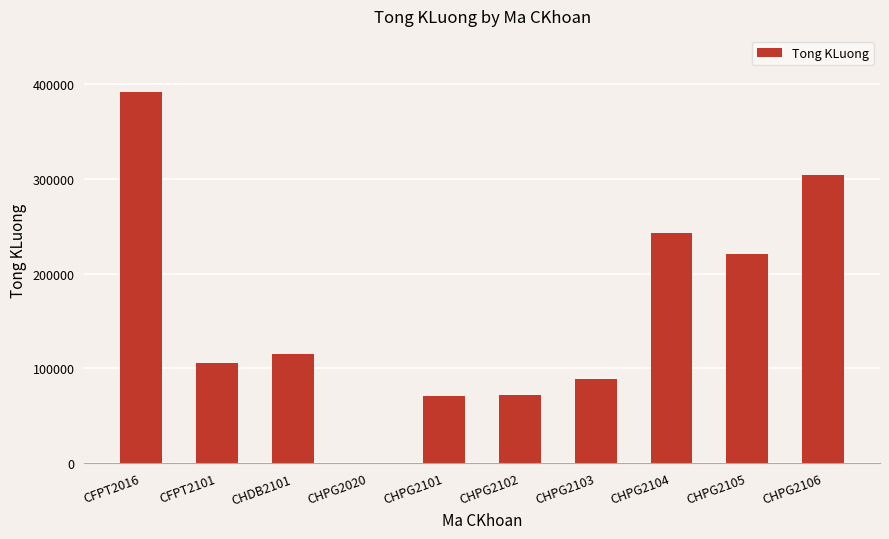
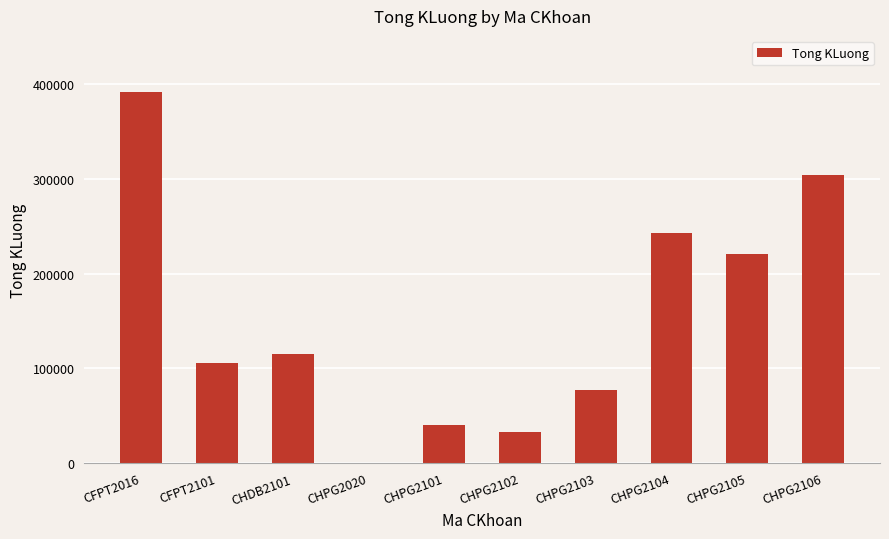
  {
    "CFPT2016": 390000,
    "CFPT2101": 110000,
    "CHDB2101": 120000,
-   "CHPG2101": 70000,
-   "CHPG2102": 70000,
-   "CHPG2103": 90000,
+   "CHPG2101": 40000,
+   "CHPG2102": 30000,
+   "CHPG2103": 80000,
    "CHPG2104": 240000,
    "CHPG2105": 220000,
    "CHPG2106": 300000
  }
